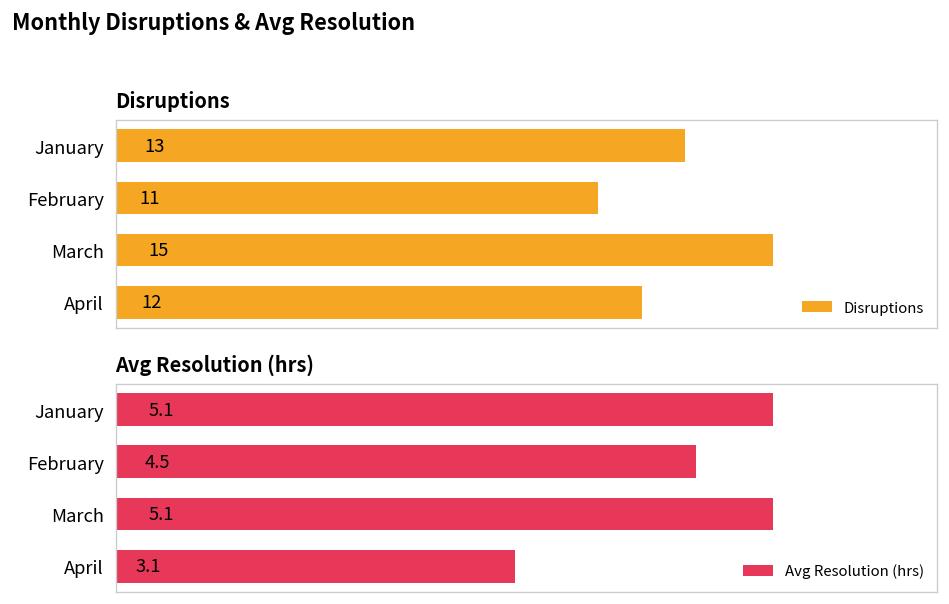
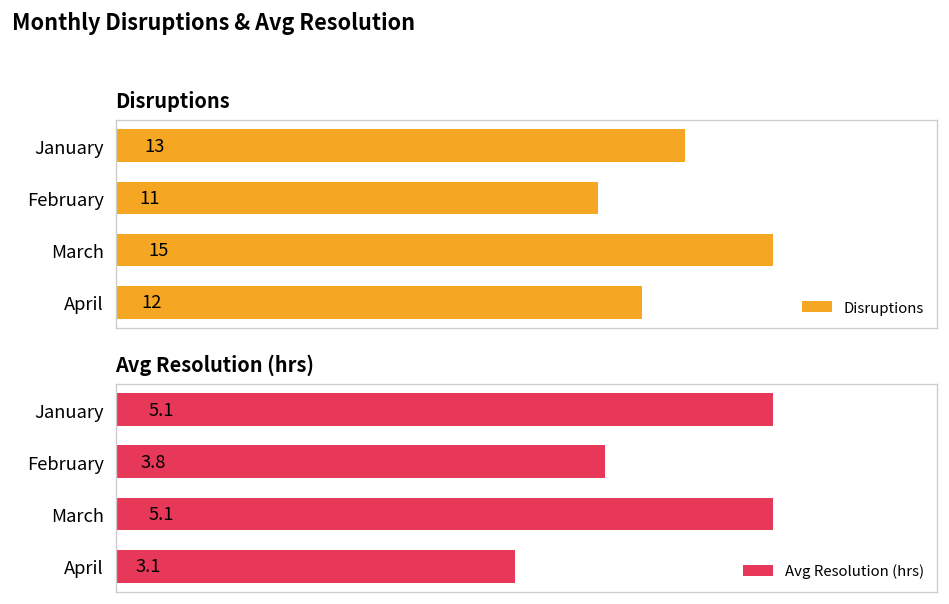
  {
    "Disruptions": {
      "January": 13,
      "February": 11,
      "March": 15,
      "April": 12
    },
    "Avg Resolution (hrs)": {
      "January": 5.1,
-     "February": 4.5,
+     "February": 3.8,
      "March": 5.1,
      "April": 3.1
    }
  }
